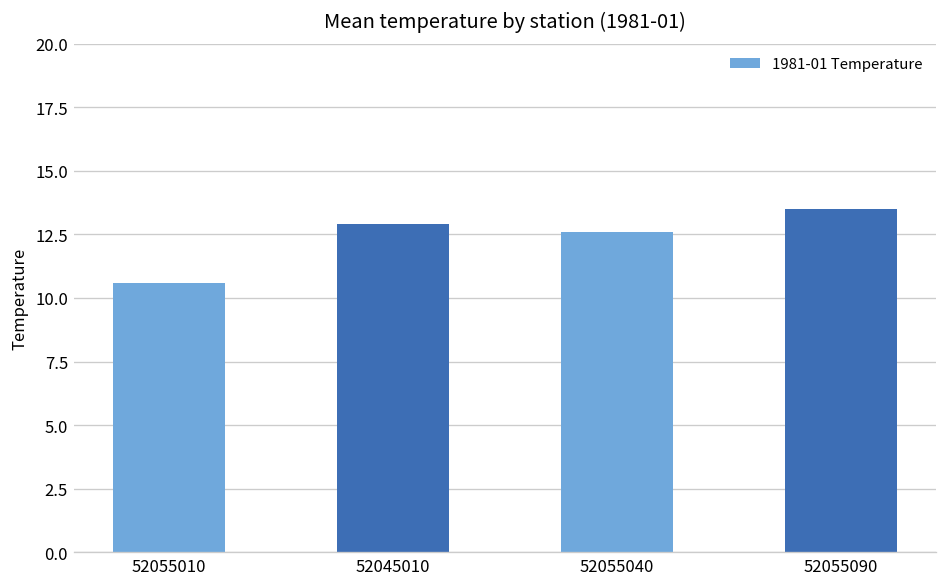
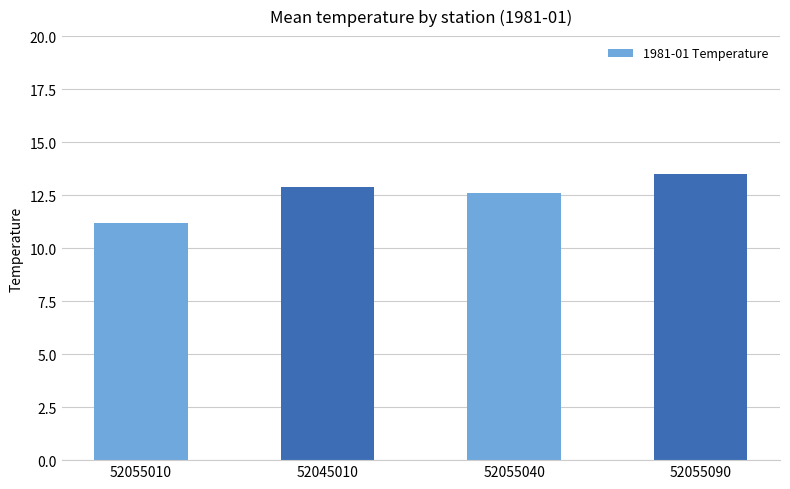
  {
-   "52055010": 10.6,
+   "52055010": 11.2,
    "52045010": 12.9,
    "52055040": 12.6,
    "52055090": 13.5
  }
